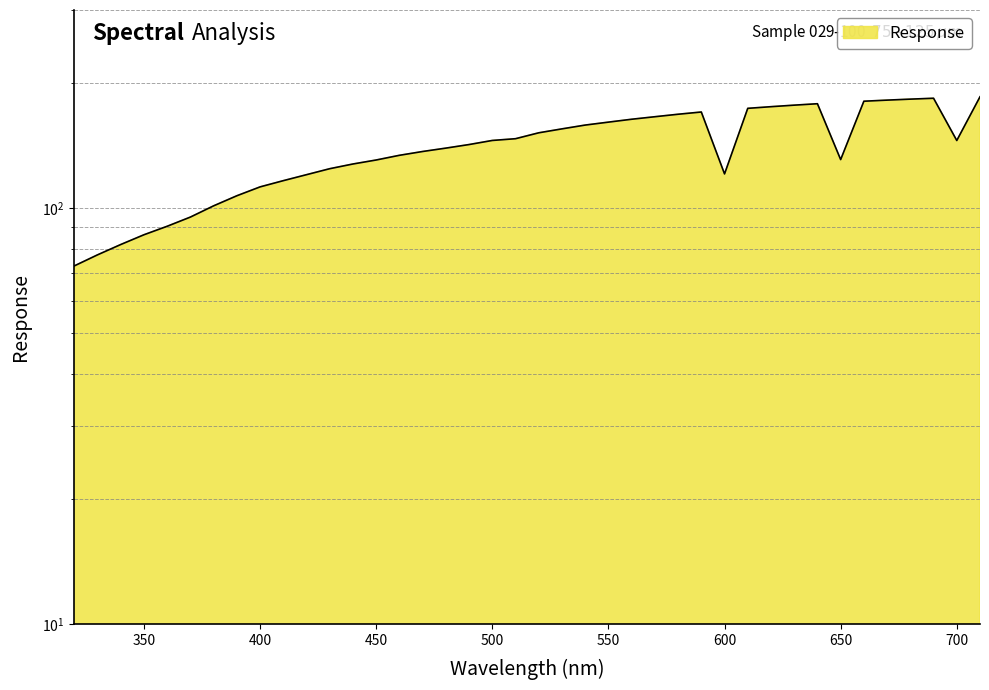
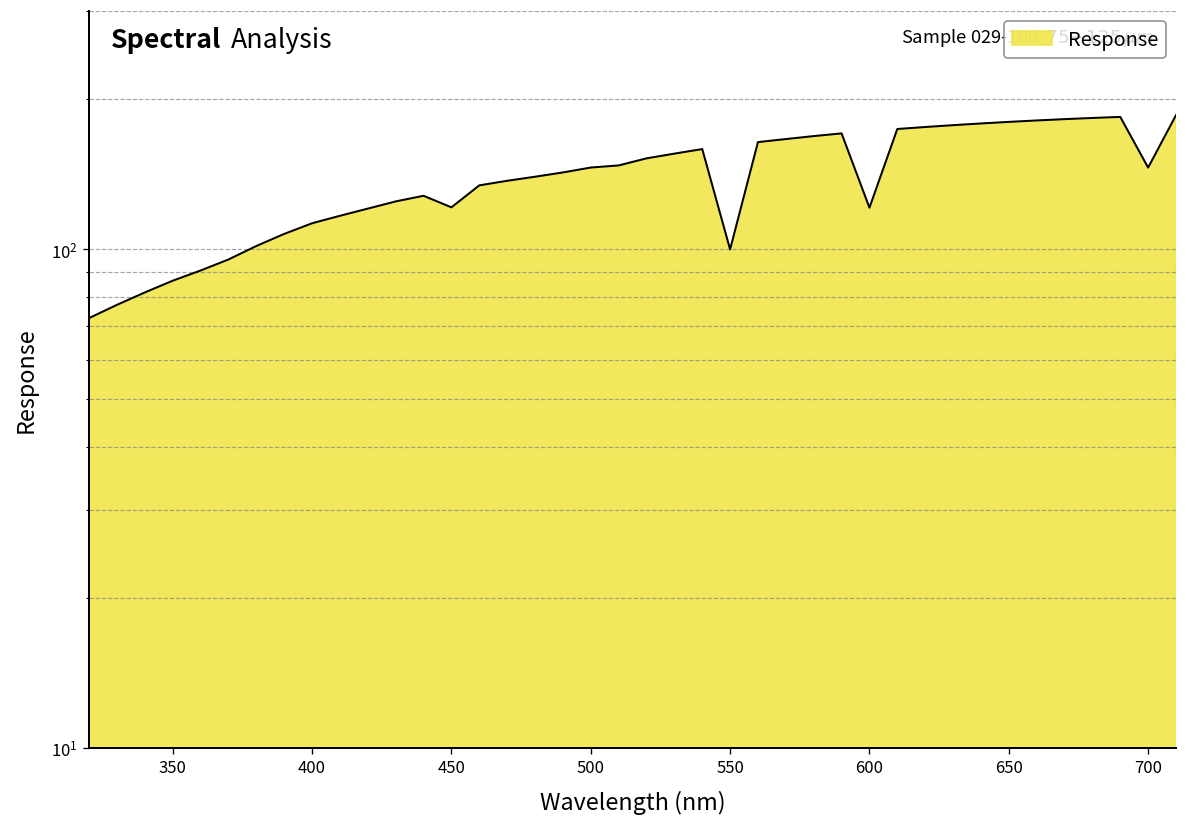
  {
    "350": 86,
    "400": 113,
-   "450": 131,
+   "450": 121,
    "500": 146,
-   "550": 161,
+   "550": 100,
    "600": 121,
-   "650": 131,
+   "650": 180,
    "700": 146
  }
